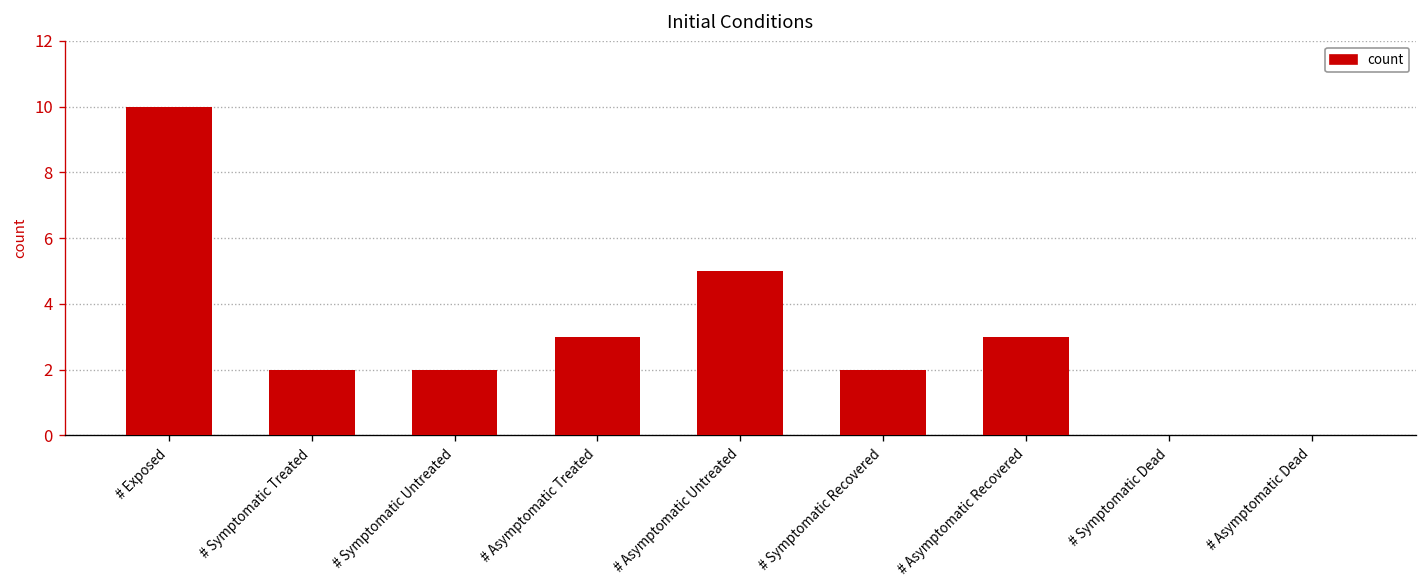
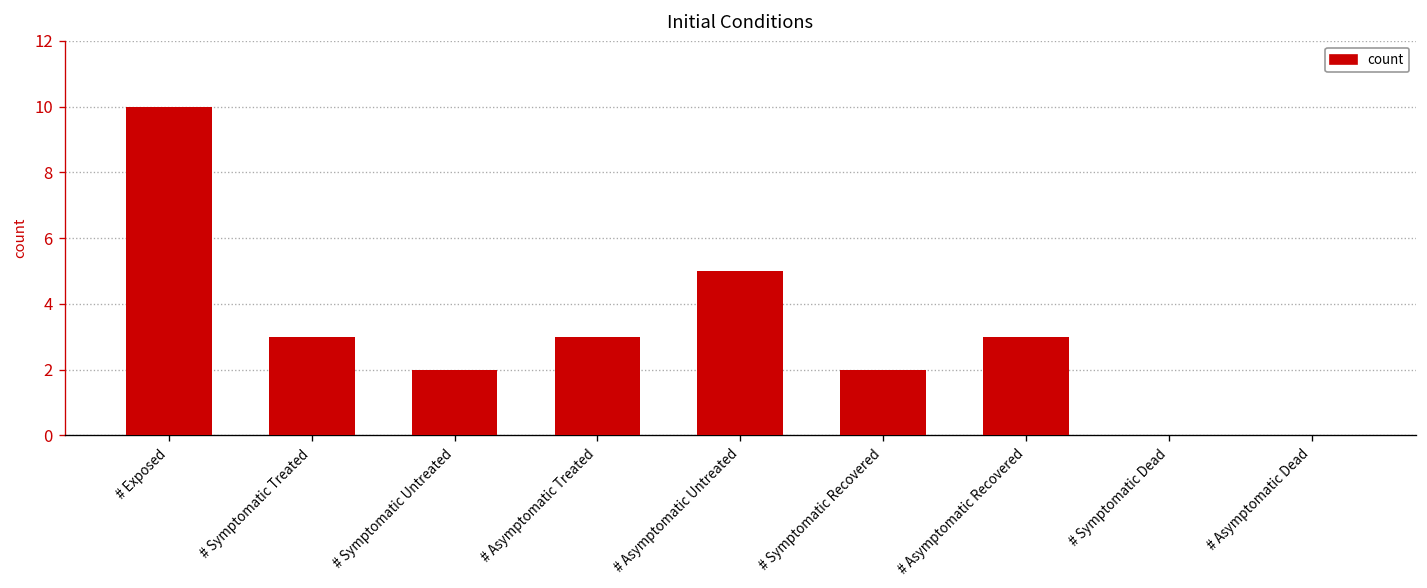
  {
    "# Exposed": 10,
-   "# Symptomatic Treated": 2,
+   "# Symptomatic Treated": 3,
    "# Symptomatic Untreated": 2,
    "# Asymptomatic Treated": 3,
    "# Asymptomatic Untreated": 5,
    "# Symptomatic Recovered": 2,
    "# Asymptomatic Recovered": 3,
    "# Symptomatic Dead": 0,
    "# Asymptomatic Dead": 0
  }
